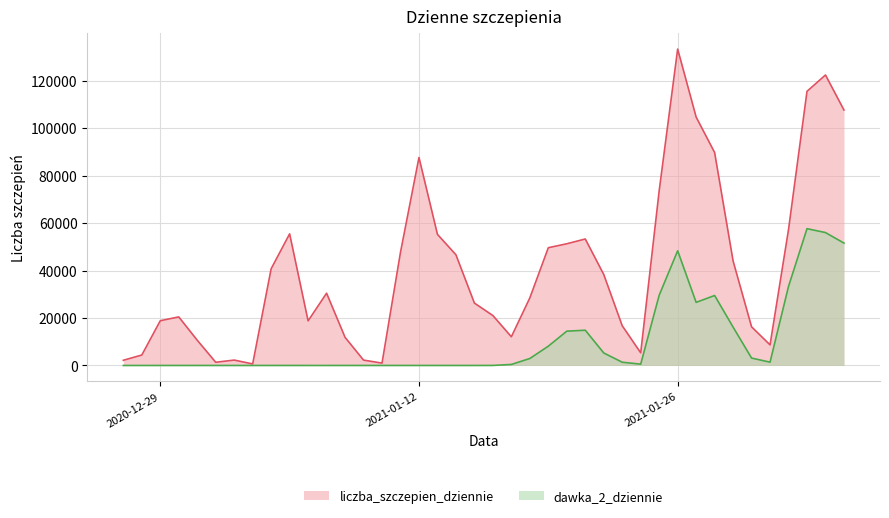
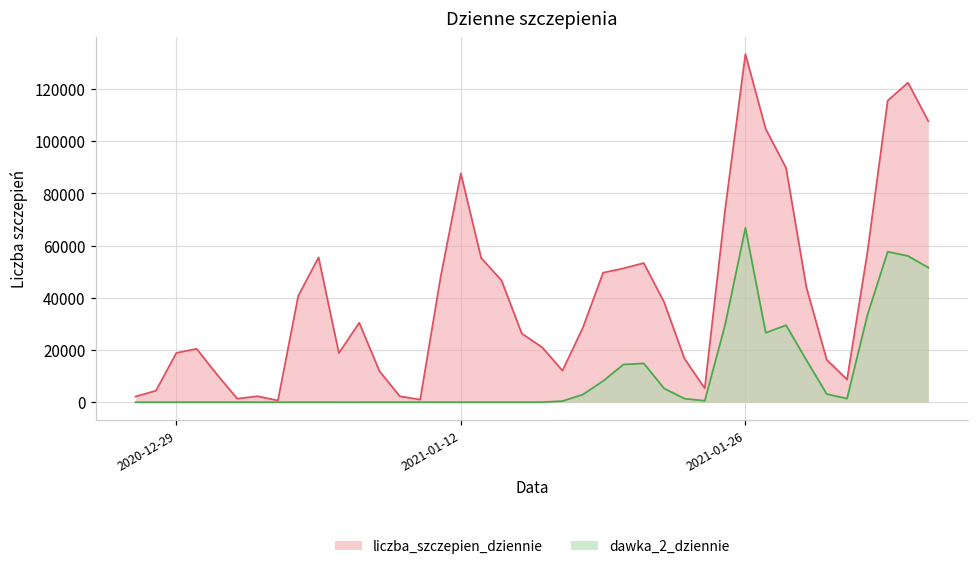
  {
    "liczba_szczepien_dziennie": {
      "2020-12-29": 19000,
      "2021-01-12": 88000,
      "2021-01-26": 133000
    },
    "dawka_2_dziennie": {
      "2020-12-29": 0,
      "2021-01-12": 0,
-     "2021-01-26": 48000
+     "2021-01-26": 67000
    }
  }
